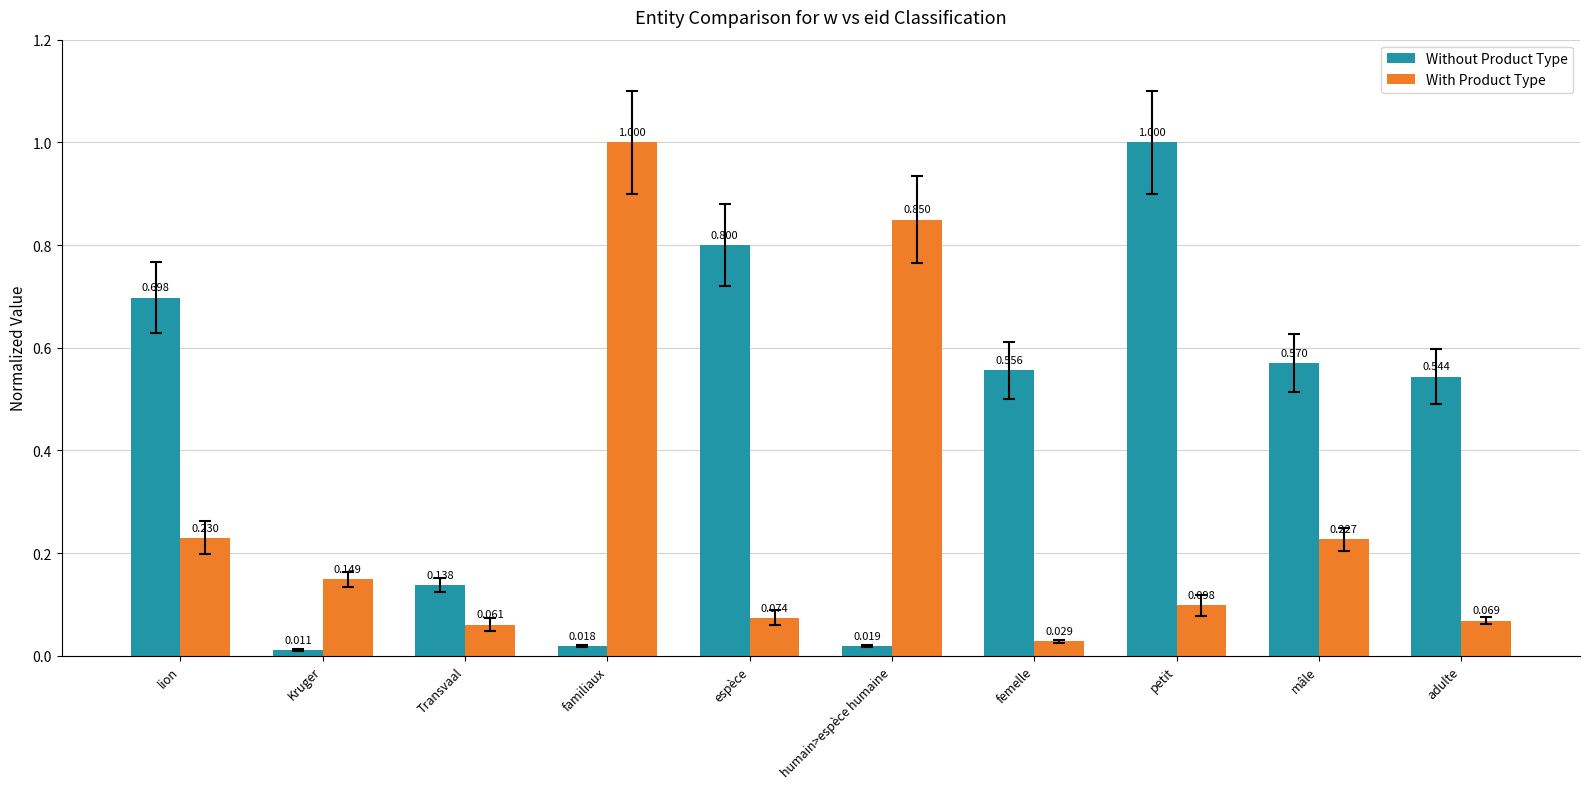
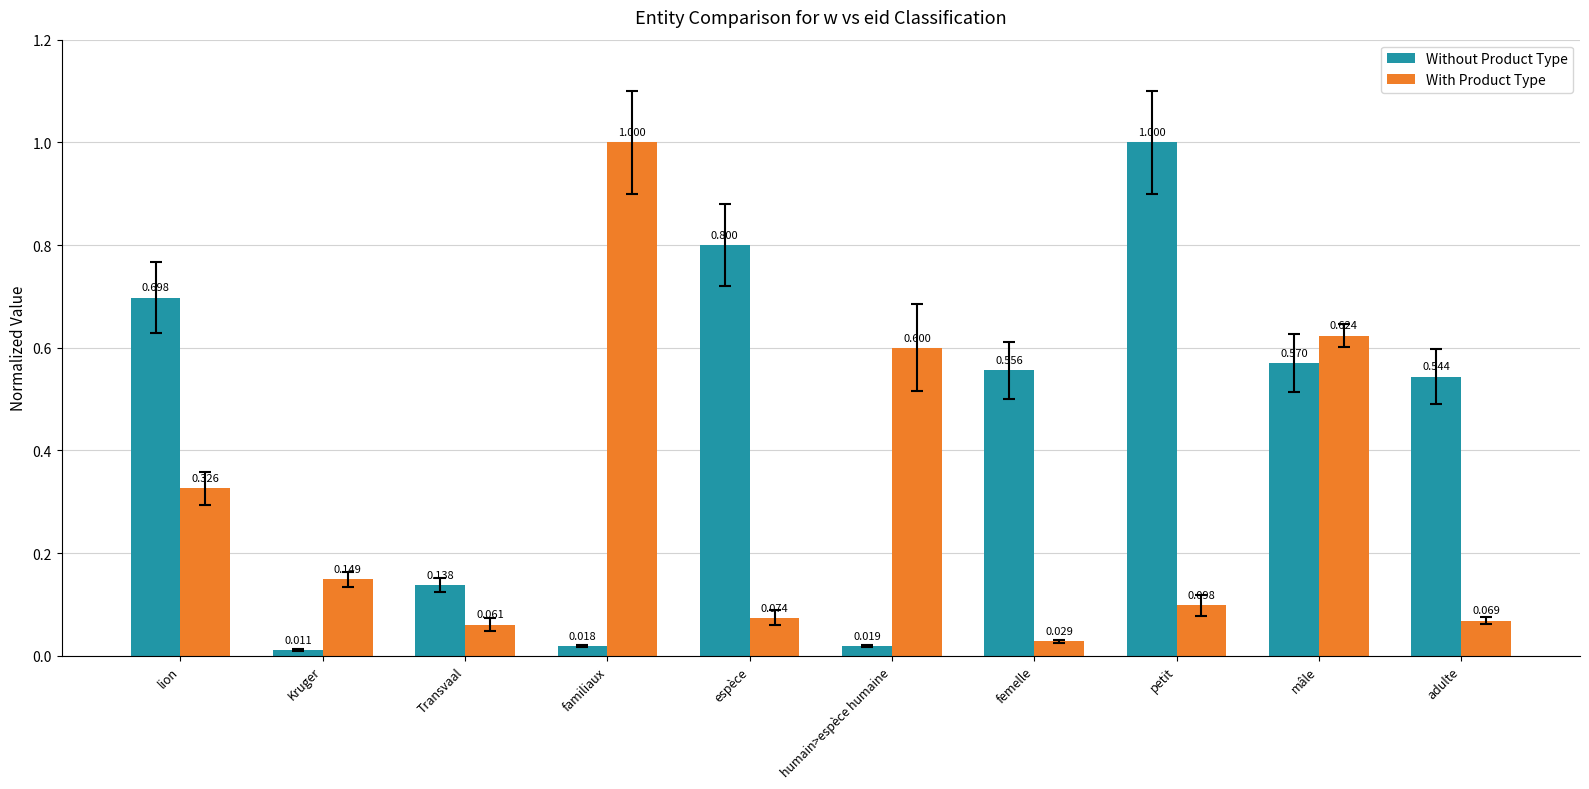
  {
    "With Product Type": {
-     "lion": 0.230,
+     "lion": 0.326,
      "familiaux": 1.000,
-     "humain>espèce humaine": 0.850,
+     "humain>espèce humaine": 0.600,
      "femelle": 0.029,
-     "mâle": 0.227
+     "mâle": 0.624
    }
  }
